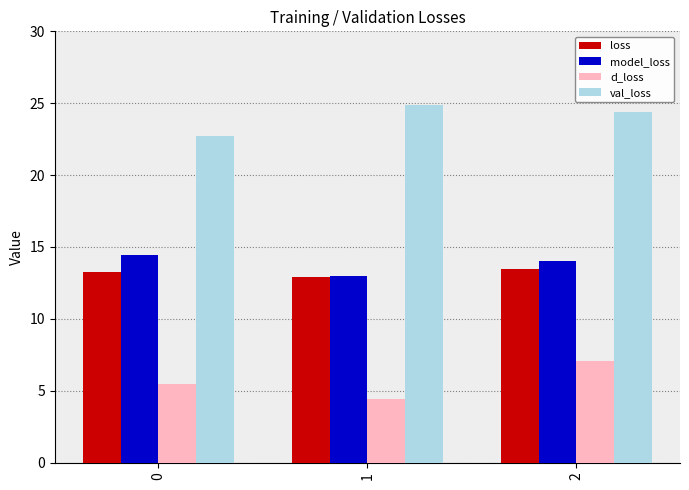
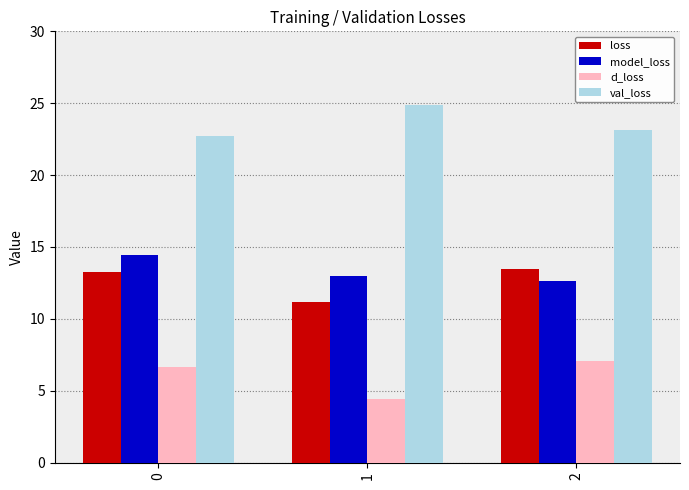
  {
    "loss": {
      "0": 13.3,
-     "1": 12.9,
+     "1": 11.2,
      "2": 13.4
    },
    "model_loss": {
      "0": 14.5,
      "1": 13.0,
-     "2": 14.0
+     "2": 12.6
    },
    "d_loss": {
-     "0": 5.4,
+     "0": 6.6,
      "1": 4.4,
      "2": 7.1
    },
    "val_loss": {
      "0": 22.7,
      "1": 24.9,
-     "2": 24.4
+     "2": 23.1
    }
  }
